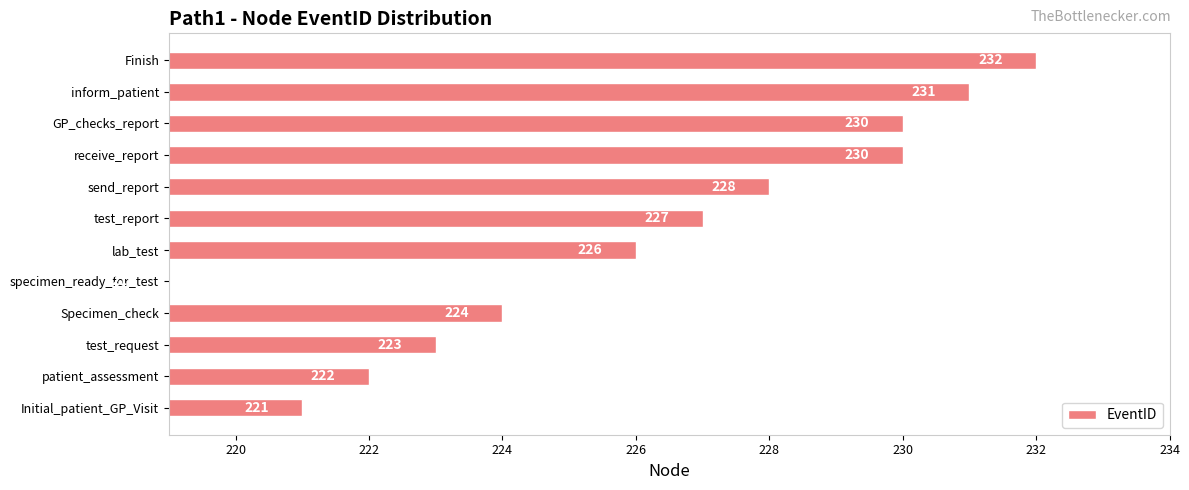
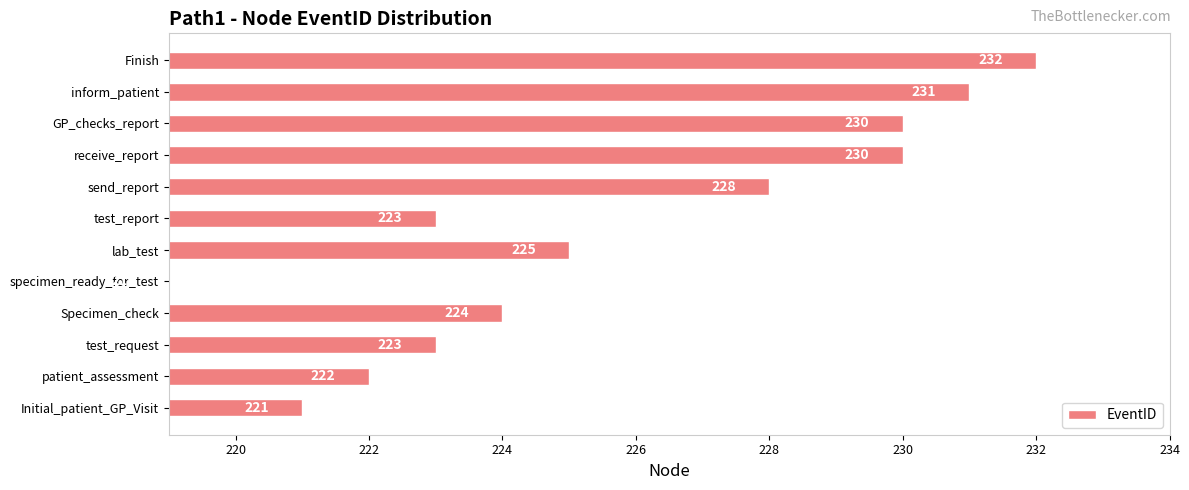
  {
    "Finish": 232,
    "inform_patient": 231,
    "GP_checks_report": 230,
    "receive_report": 230,
    "send_report": 228,
-   "test_report": 227,
-   "lab_test": 226,
+   "test_report": 223,
+   "lab_test": 225,
    "Specimen_check": 224,
    "test_request": 223,
    "patient_assessment": 222,
    "Initial_patient_GP_Visit": 221
  }
